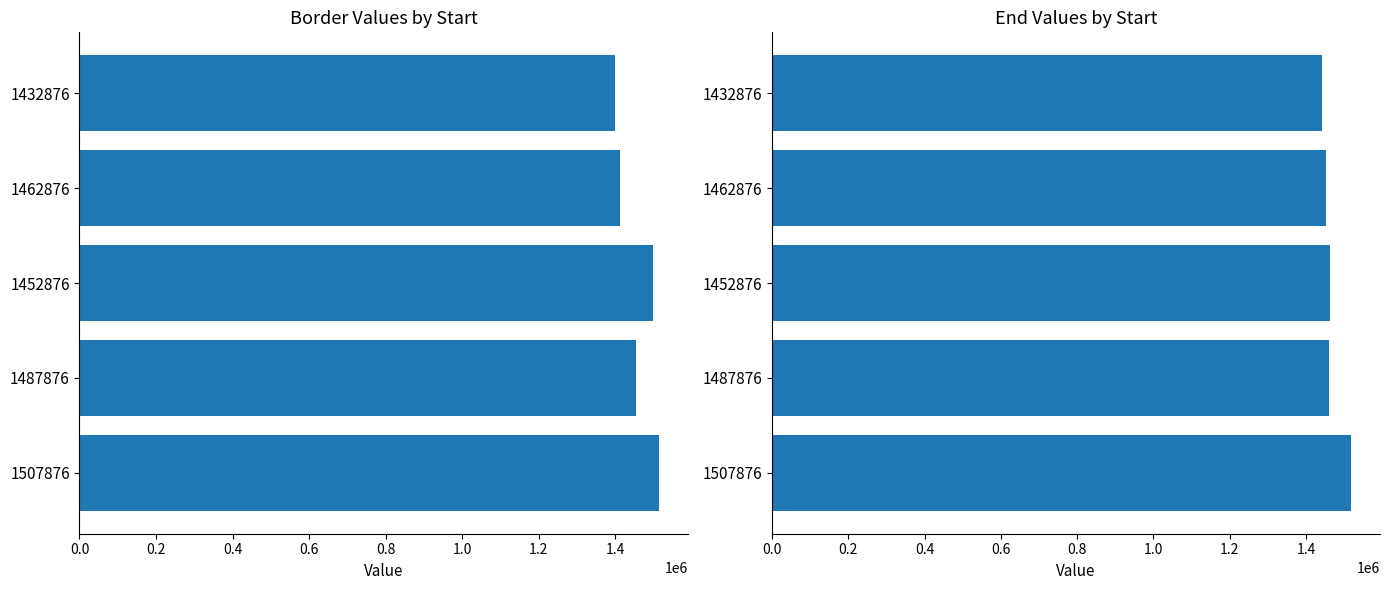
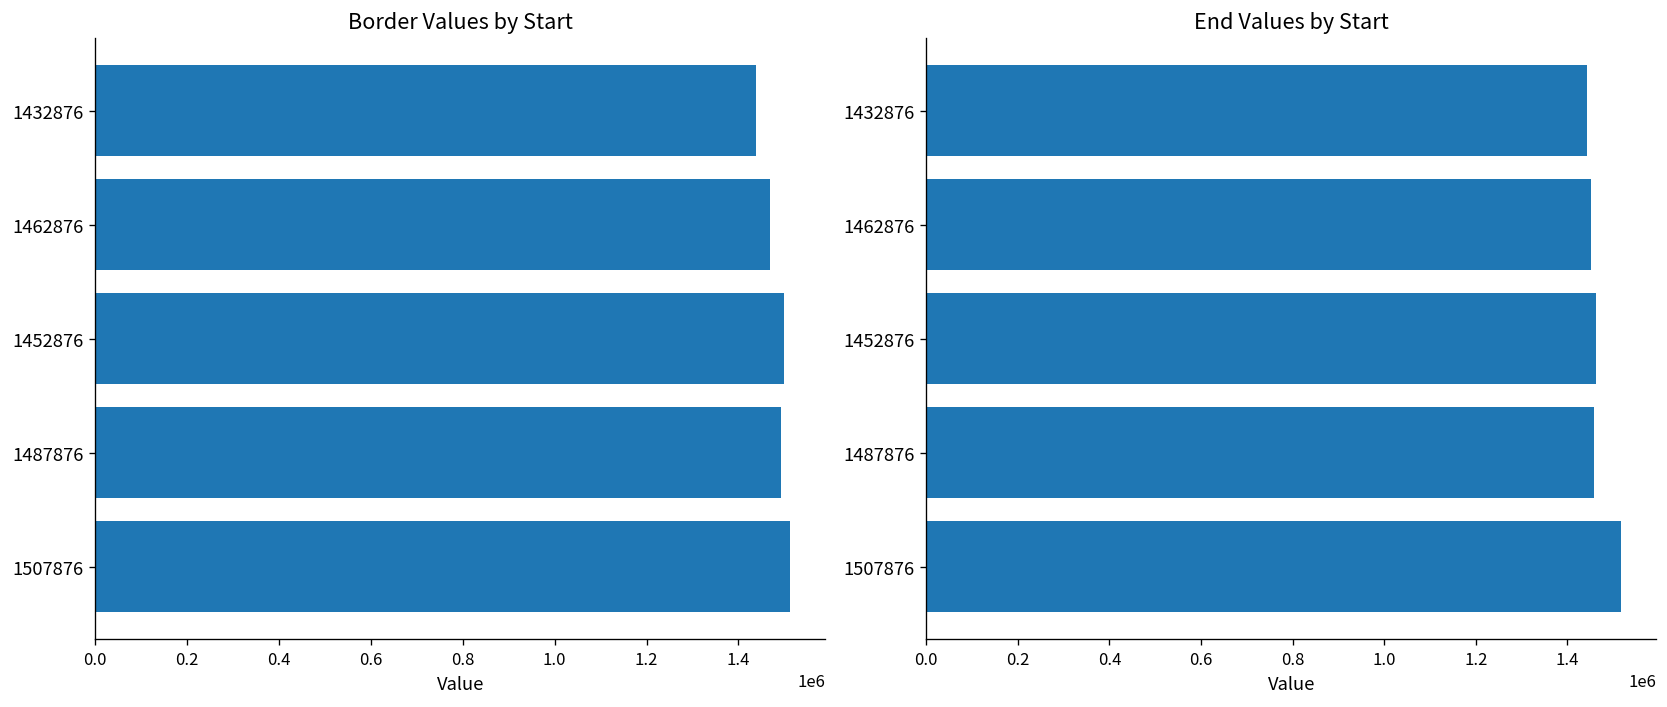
  {
    "Border Values by Start": {
-     "1432876": 1400000,
-     "1462876": 1410000,
+     "1432876": 1440000,
+     "1462876": 1470000,
      "1452876": 1500000,
-     "1487876": 1450000,
+     "1487876": 1490000,
      "1507876": 1510000
    },
    "End Values by Start": {
      "1432876": 1440000,
      "1462876": 1450000,
      "1452876": 1460000,
      "1487876": 1460000,
      "1507876": 1520000
    }
  }
